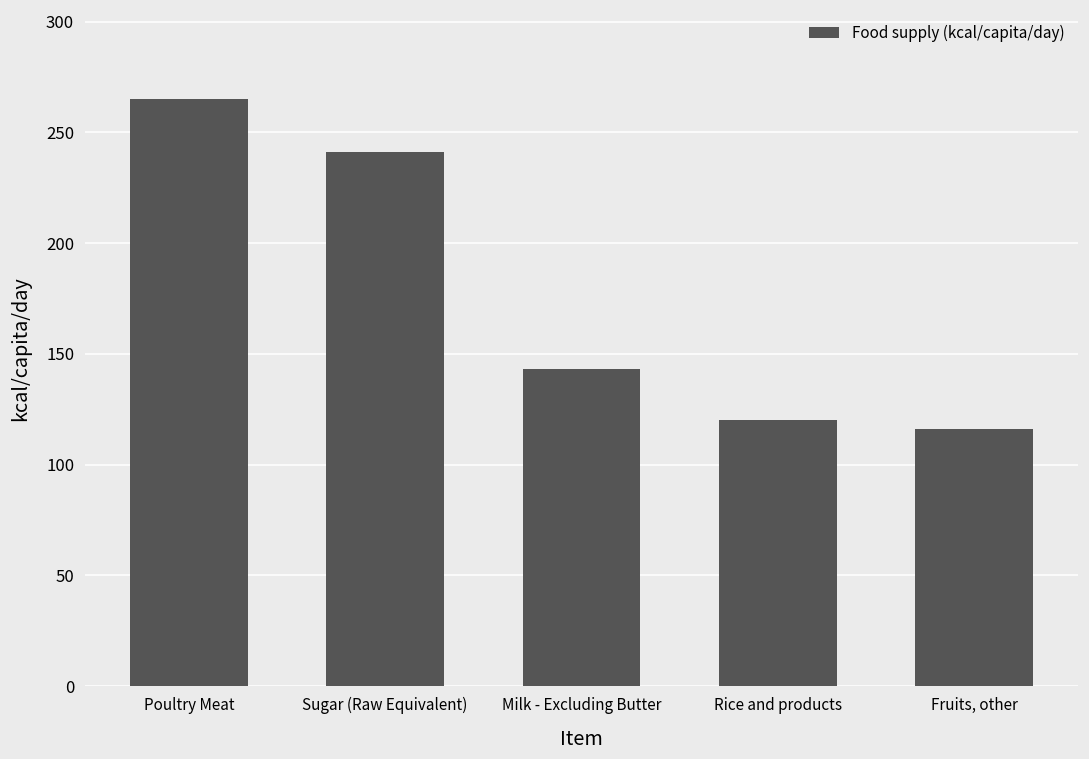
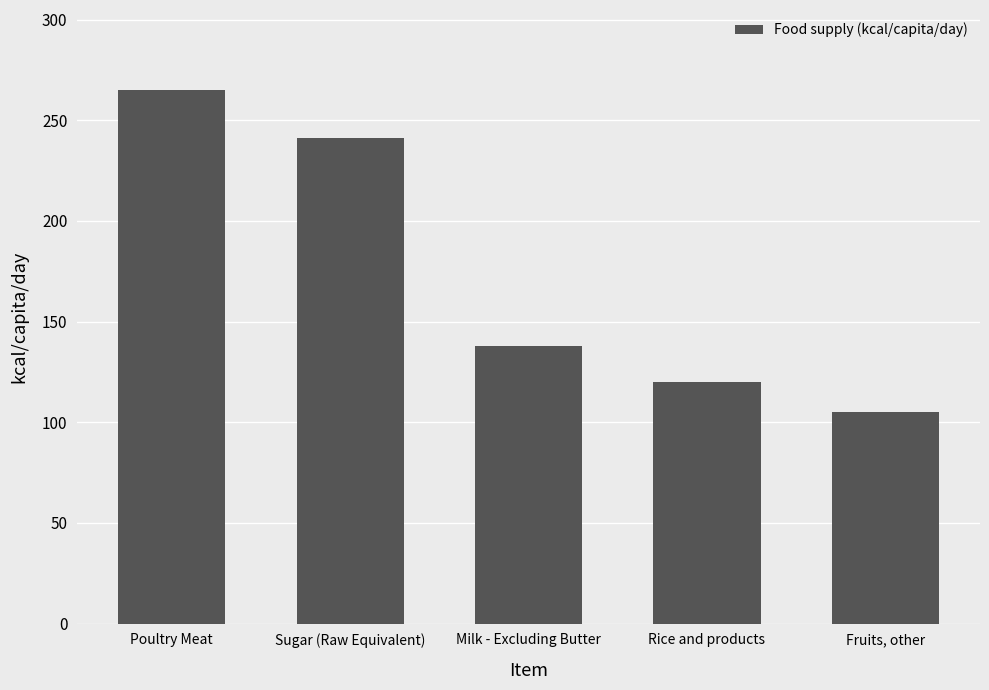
  {
    "Poultry Meat": 265,
    "Sugar (Raw Equivalent)": 241,
-   "Milk - Excluding Butter": 143,
+   "Milk - Excluding Butter": 138,
    "Rice and products": 120,
-   "Fruits, other": 116
+   "Fruits, other": 105
  }
